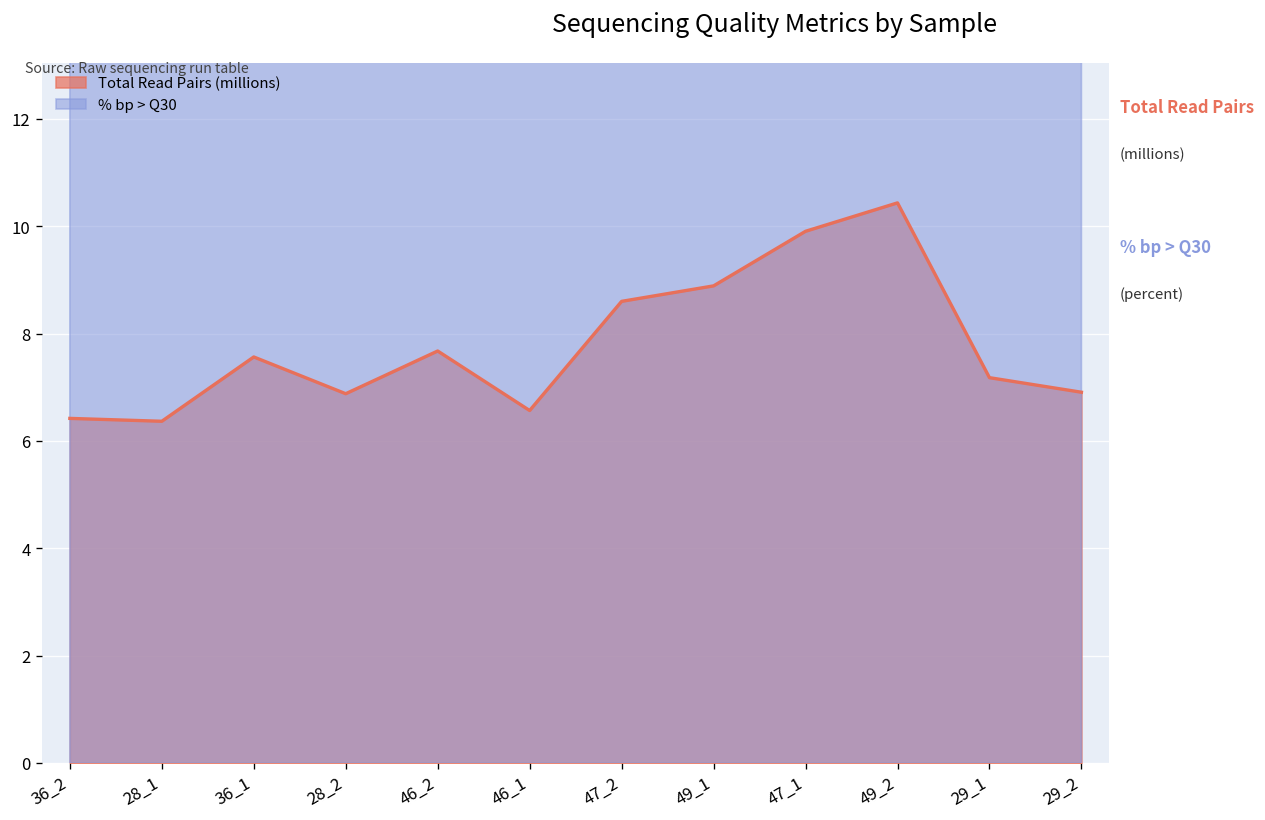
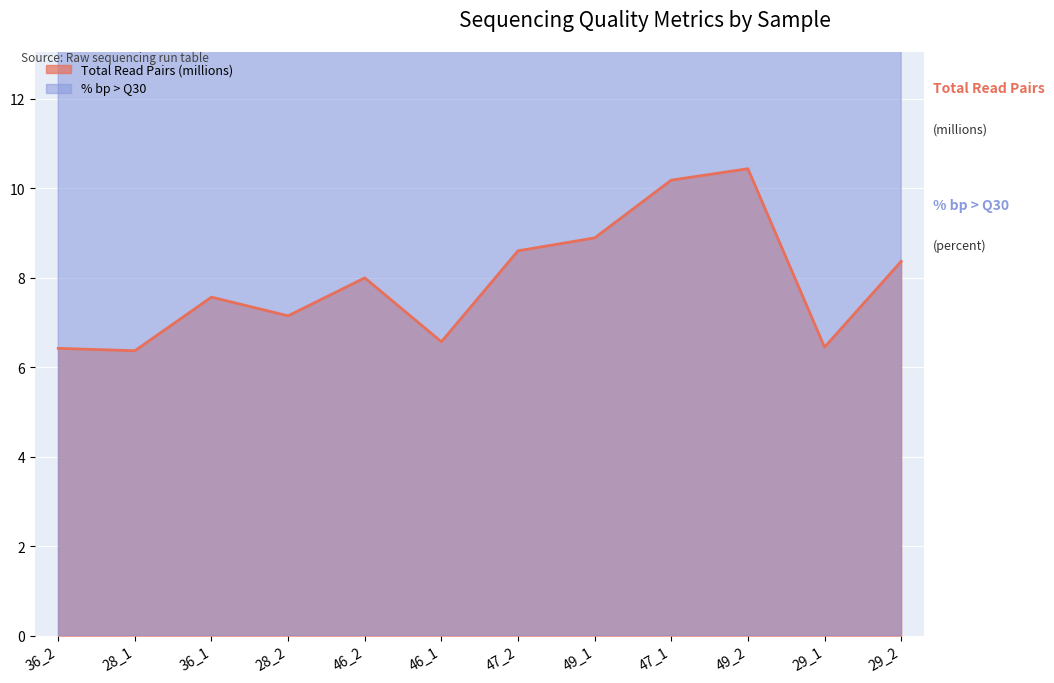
  {
    "Total Read Pairs (millions)": {
      "36_2": 6.4,
      "28_1": 6.4,
      "36_1": 7.6,
-     "28_2": 6.9,
-     "46_2": 7.7,
+     "28_2": 7.1,
+     "46_2": 8.0,
      "46_1": 6.6,
      "47_2": 8.6,
      "49_1": 8.9,
-     "47_1": 9.9,
+     "47_1": 10.2,
      "49_2": 10.4,
-     "29_1": 7.2,
-     "29_2": 6.9
+     "29_1": 6.4,
+     "29_2": 8.4
    }
  }
